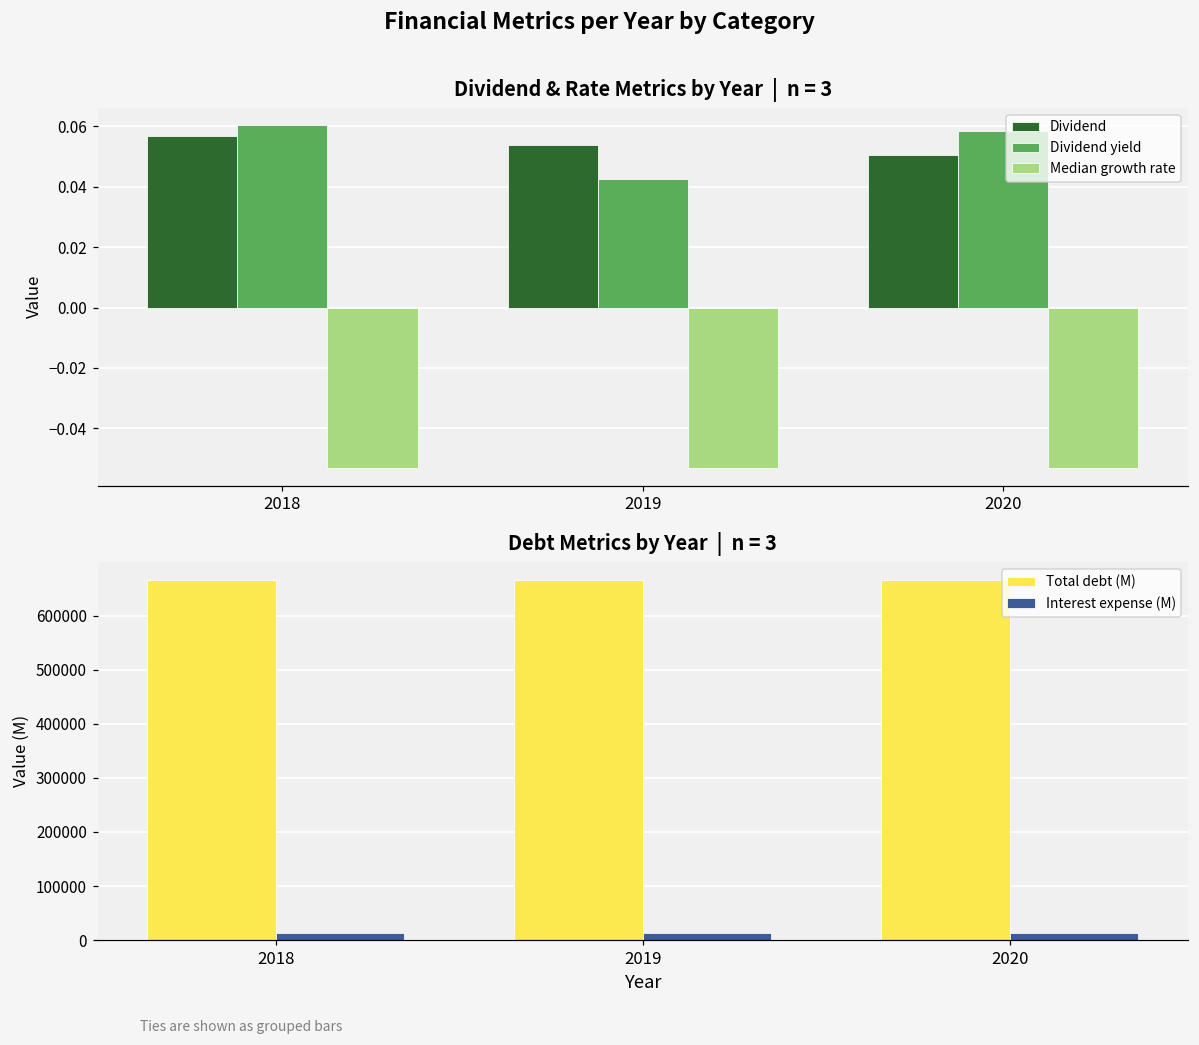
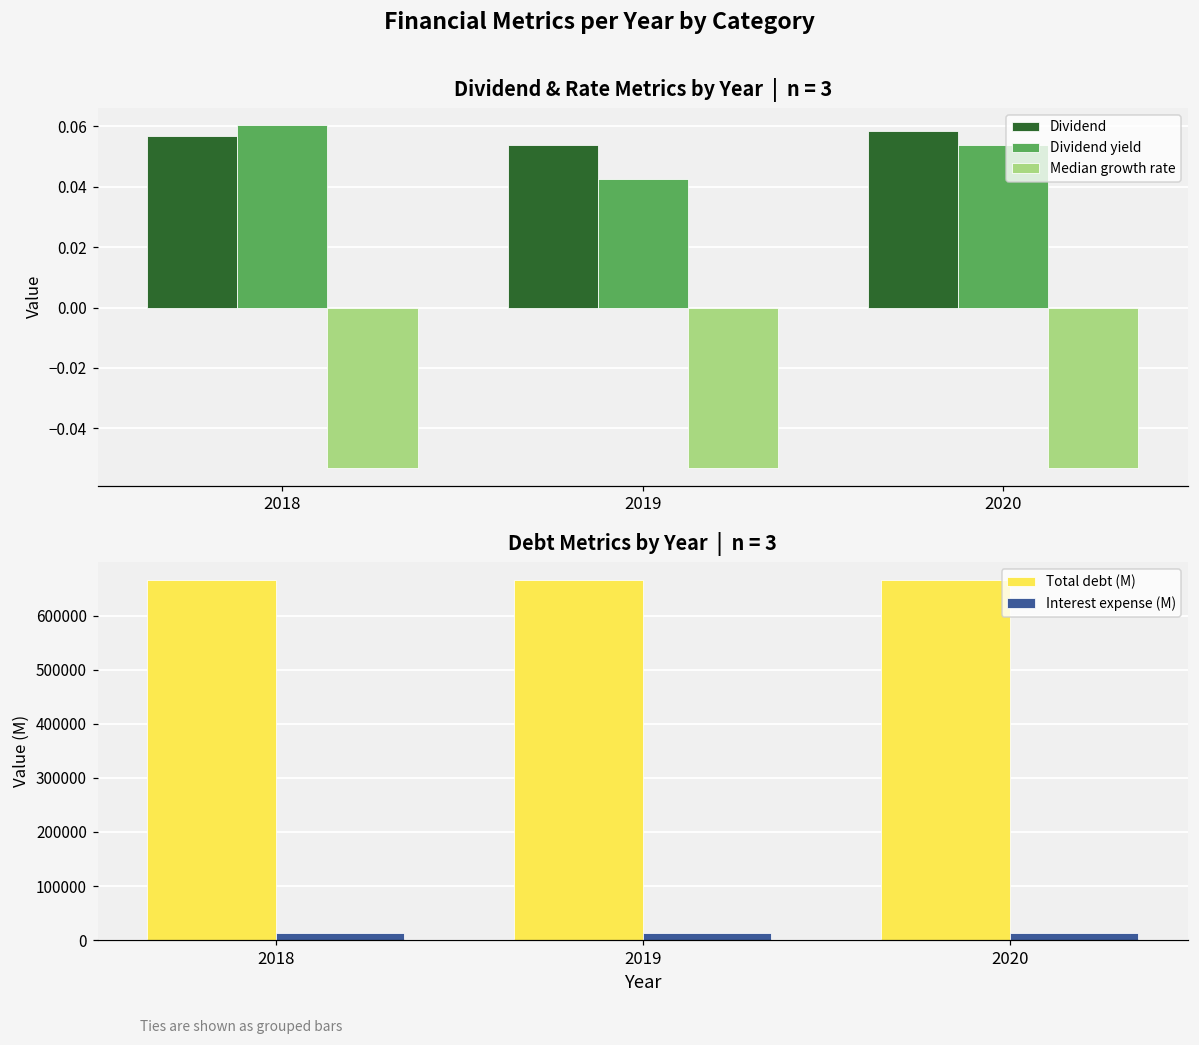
  {
    "Dividend & Rate Metrics by Year | n = 3": {
      "Dividend": {
        "2018": 0.057,
        "2019": 0.054,
-       "2020": 0.051
+       "2020": 0.058
      },
      "Dividend yield": {
        "2018": 0.060,
        "2019": 0.042,
-       "2020": 0.058
+       "2020": 0.054
      },
      "Median growth rate": {
        "2018": -0.053,
        "2019": -0.053,
        "2020": -0.053
      }
    },
    "Debt Metrics by Year | n = 3": {
      "Total debt (M)": {
        "2018": 660000,
        "2019": 660000,
        "2020": 660000
      },
      "Interest expense (M)": {
        "2018": 10000,
        "2019": 10000,
        "2020": 10000
      }
    }
  }
